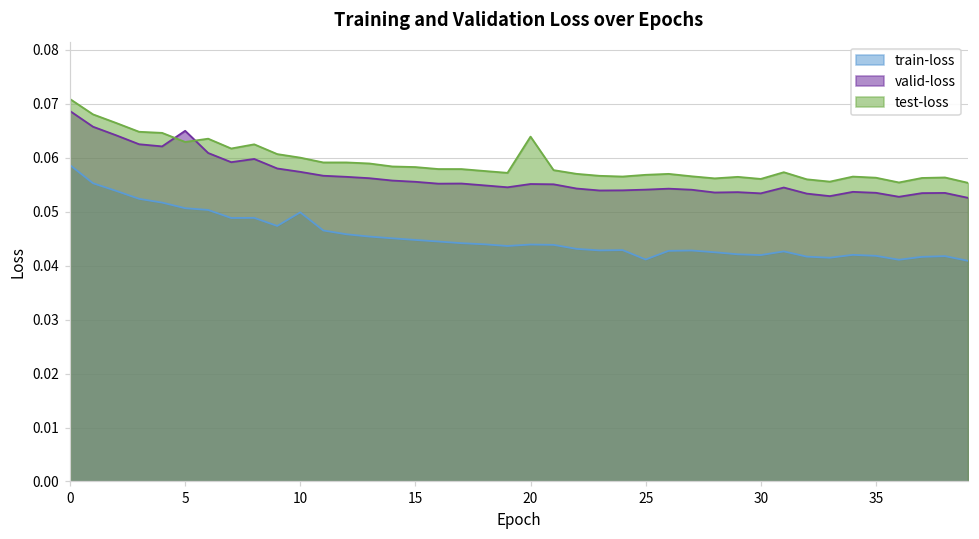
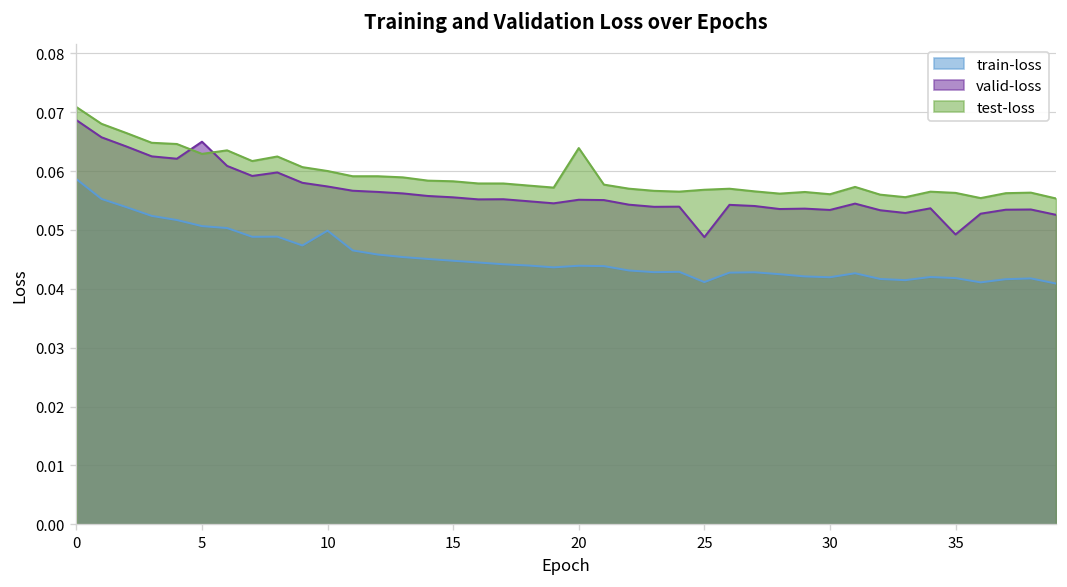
  {
    "train-loss": {
      "0": 0.059,
      "5": 0.051,
      "10": 0.050,
      "15": 0.045,
      "20": 0.044,
      "25": 0.041,
      "30": 0.042,
      "35": 0.042
    },
    "valid-loss": {
      "0": 0.069,
      "5": 0.065,
      "10": 0.057,
      "15": 0.056,
      "20": 0.055,
-     "25": 0.054,
+     "25": 0.049,
      "30": 0.053,
-     "35": 0.054
+     "35": 0.049
    },
    "test-loss": {
      "0": 0.071,
      "5": 0.063,
      "10": 0.060,
      "15": 0.058,
      "20": 0.064,
      "25": 0.057,
      "30": 0.056,
      "35": 0.056
    }
  }
